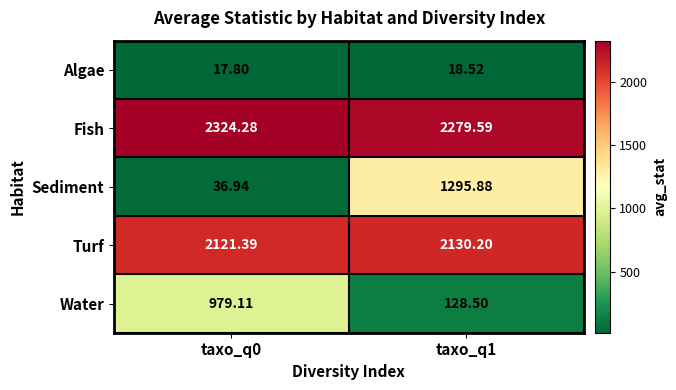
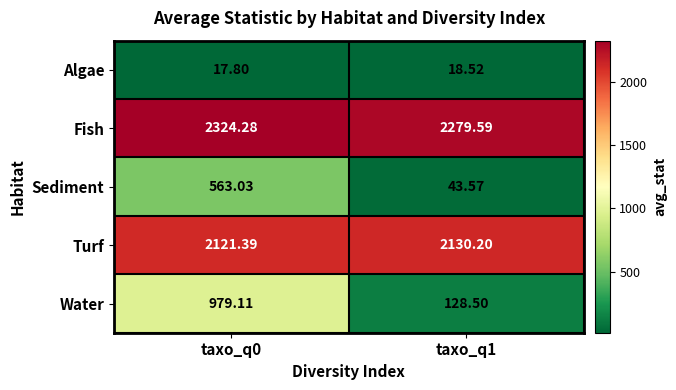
  {
    "Algae": {
      "taxo_q0": 17.80,
      "taxo_q1": 18.52
    },
    "Fish": {
      "taxo_q0": 2324.28,
      "taxo_q1": 2279.59
    },
    "Sediment": {
-     "taxo_q0": 36.94,
-     "taxo_q1": 1295.88
+     "taxo_q0": 563.03,
+     "taxo_q1": 43.57
    },
    "Turf": {
      "taxo_q0": 2121.39,
      "taxo_q1": 2130.20
    },
    "Water": {
      "taxo_q0": 979.11,
      "taxo_q1": 128.50
    }
  }
